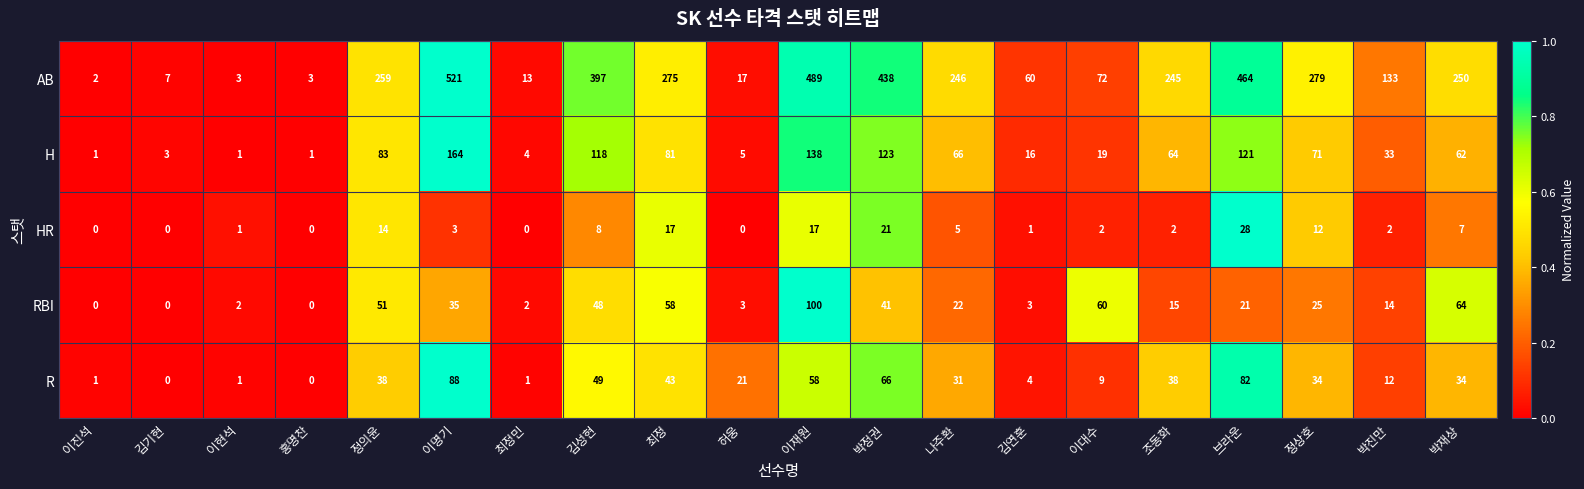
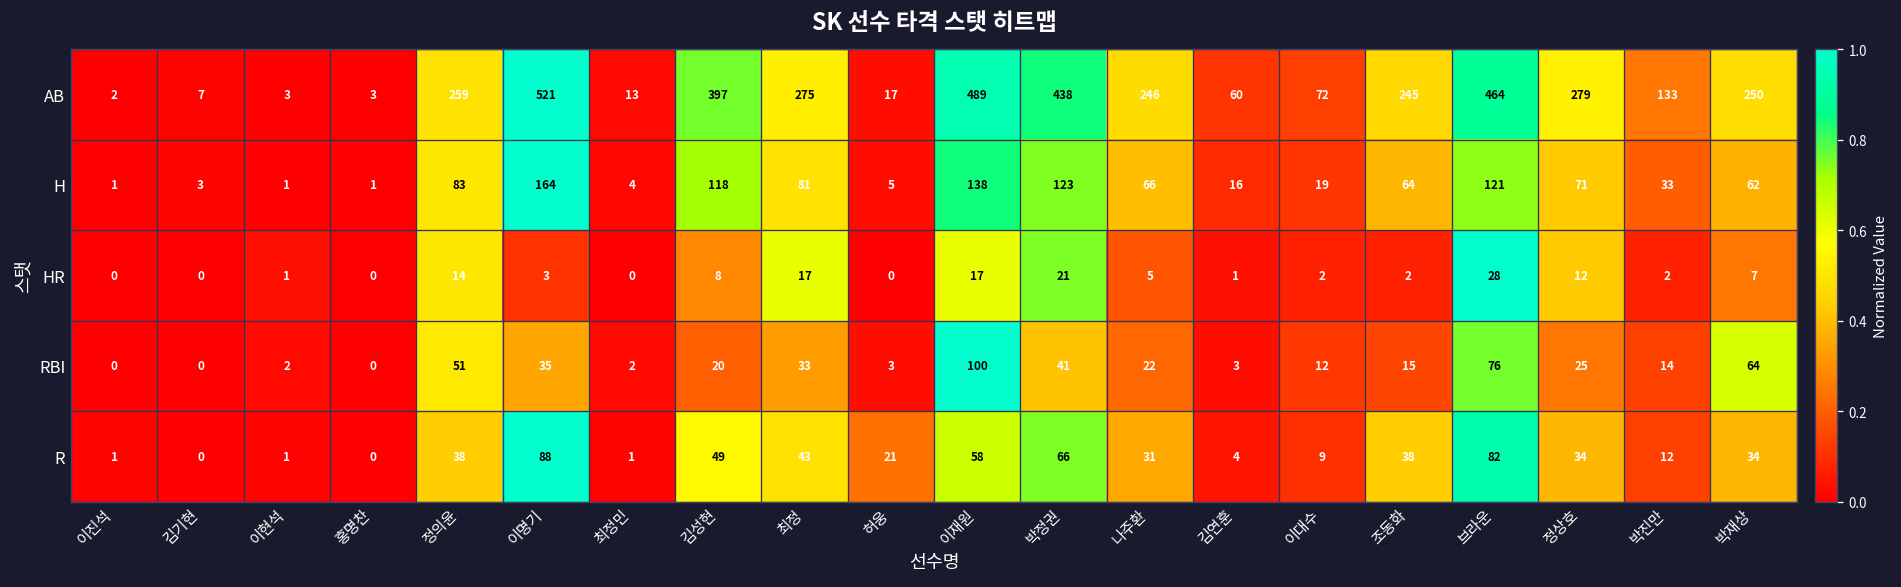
  {
    "AB": {
      "이진석": 2,
      "김기현": 7,
      "이현석": 3,
      "홍명찬": 3,
      "정의윤": 259,
      "이명기": 521,
      "최정민": 13,
      "김성현": 397,
      "최정": 275,
      "허웅": 17,
      "이재원": 489,
      "박정권": 438,
      "나주환": 246,
      "김연훈": 60,
      "이대수": 72,
      "조동화": 245,
      "브라운": 464,
      "정상호": 279,
      "박진만": 133,
      "박재상": 250
    },
    "H": {
      "이진석": 1,
      "김기현": 3,
      "이현석": 1,
      "홍명찬": 1,
      "정의윤": 83,
      "이명기": 164,
      "최정민": 4,
      "김성현": 118,
      "최정": 81,
      "허웅": 5,
      "이재원": 138,
      "박정권": 123,
      "나주환": 66,
      "김연훈": 16,
      "이대수": 19,
      "조동화": 64,
      "브라운": 121,
      "정상호": 71,
      "박진만": 33,
      "박재상": 62
    },
    "HR": {
      "이진석": 0,
      "김기현": 0,
      "이현석": 1,
      "홍명찬": 0,
      "정의윤": 14,
      "이명기": 3,
      "최정민": 0,
      "김성현": 8,
      "최정": 17,
      "허웅": 0,
      "이재원": 17,
      "박정권": 21,
      "나주환": 5,
      "김연훈": 1,
      "이대수": 2,
      "조동화": 2,
      "브라운": 28,
      "정상호": 12,
      "박진만": 2,
      "박재상": 7
    },
    "RBI": {
      "이진석": 0,
      "김기현": 0,
      "이현석": 2,
      "홍명찬": 0,
      "정의윤": 51,
      "이명기": 35,
      "최정민": 2,
-     "김성현": 48,
-     "최정": 58,
+     "김성현": 20,
+     "최정": 33,
      "허웅": 3,
      "이재원": 100,
      "박정권": 41,
      "나주환": 22,
      "김연훈": 3,
-     "이대수": 60,
+     "이대수": 12,
      "조동화": 15,
-     "브라운": 21,
+     "브라운": 76,
      "정상호": 25,
      "박진만": 14,
      "박재상": 64
    },
    "R": {
      "이진석": 1,
      "김기현": 0,
      "이현석": 1,
      "홍명찬": 0,
      "정의윤": 38,
      "이명기": 88,
      "최정민": 1,
      "김성현": 49,
      "최정": 43,
      "허웅": 21,
      "이재원": 58,
      "박정권": 66,
      "나주환": 31,
      "김연훈": 4,
      "이대수": 9,
      "조동화": 38,
      "브라운": 82,
      "정상호": 34,
      "박진만": 12,
      "박재상": 34
    }
  }
